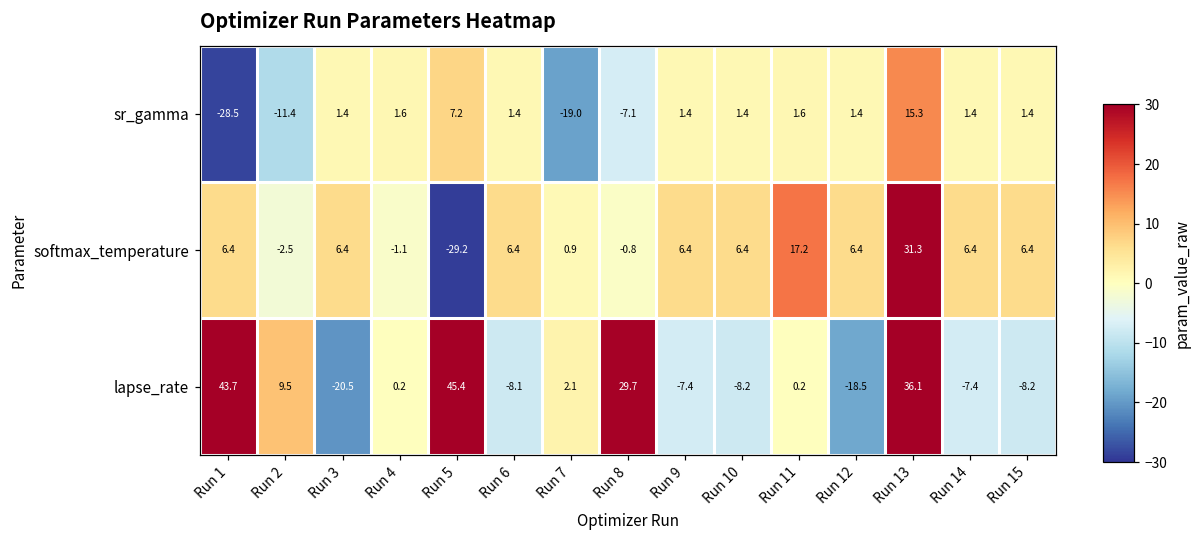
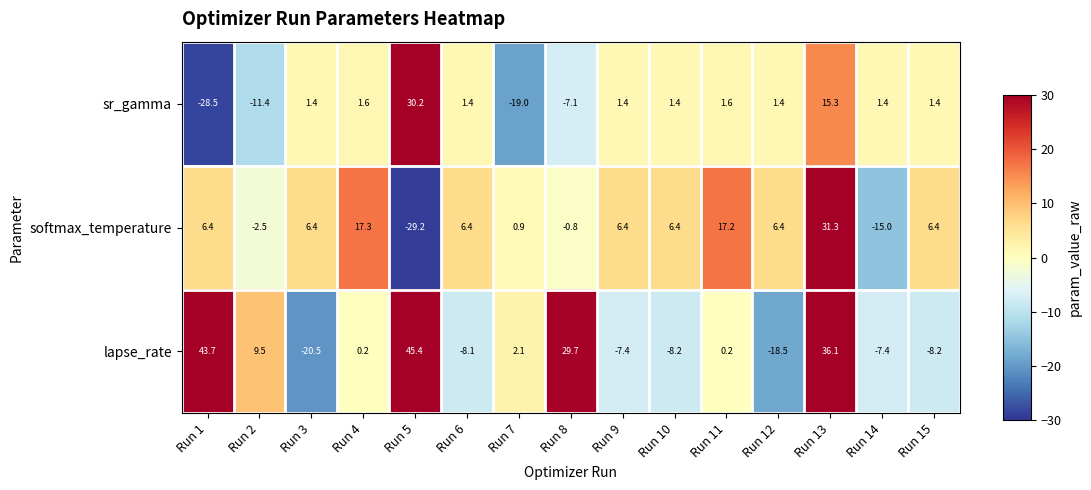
  {
    "sr_gamma": {
      "Run 1": -28.5,
      "Run 2": -11.4,
      "Run 3": 1.4,
      "Run 4": 1.6,
-     "Run 5": 7.2,
+     "Run 5": 30.2,
      "Run 6": 1.4,
      "Run 7": -19.0,
      "Run 8": -7.1,
      "Run 9": 1.4,
      "Run 10": 1.4,
      "Run 11": 1.6,
      "Run 12": 1.4,
      "Run 13": 15.3,
      "Run 14": 1.4,
      "Run 15": 1.4
    },
    "softmax_temperature": {
      "Run 1": 6.4,
      "Run 2": -2.5,
      "Run 3": 6.4,
-     "Run 4": -1.1,
+     "Run 4": 17.3,
      "Run 5": -29.2,
      "Run 6": 6.4,
      "Run 7": 0.9,
      "Run 8": -0.8,
      "Run 9": 6.4,
      "Run 10": 6.4,
      "Run 11": 17.2,
      "Run 12": 6.4,
      "Run 13": 31.3,
-     "Run 14": 6.4,
+     "Run 14": -15.0,
      "Run 15": 6.4
    },
    "lapse_rate": {
      "Run 1": 43.7,
      "Run 2": 9.5,
      "Run 3": -20.5,
      "Run 4": 0.2,
      "Run 5": 45.4,
      "Run 6": -8.1,
      "Run 7": 2.1,
      "Run 8": 29.7,
      "Run 9": -7.4,
      "Run 10": -8.2,
      "Run 11": 0.2,
      "Run 12": -18.5,
      "Run 13": 36.1,
      "Run 14": -7.4,
      "Run 15": -8.2
    }
  }
